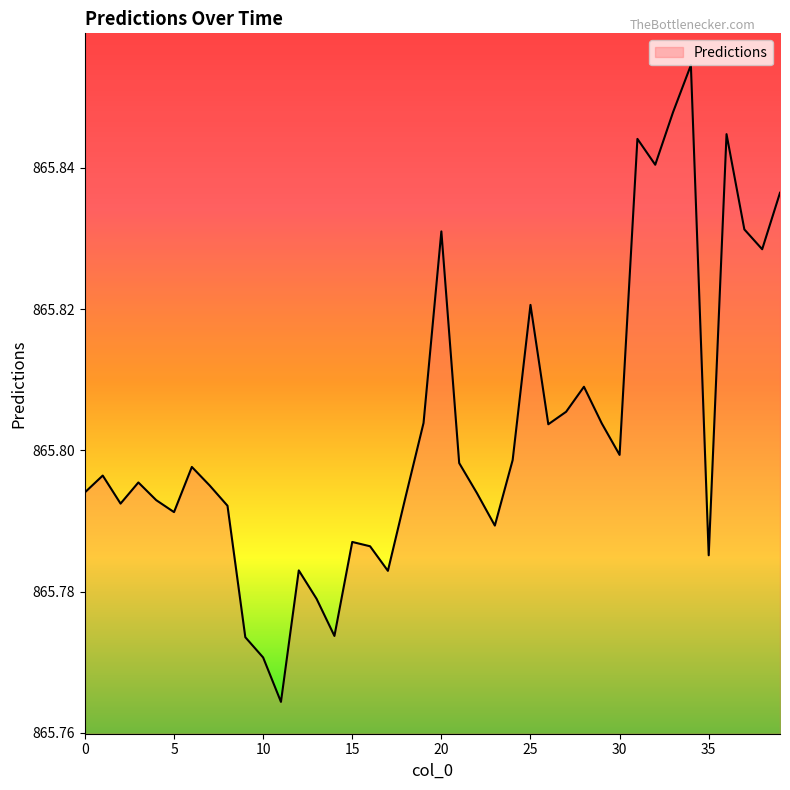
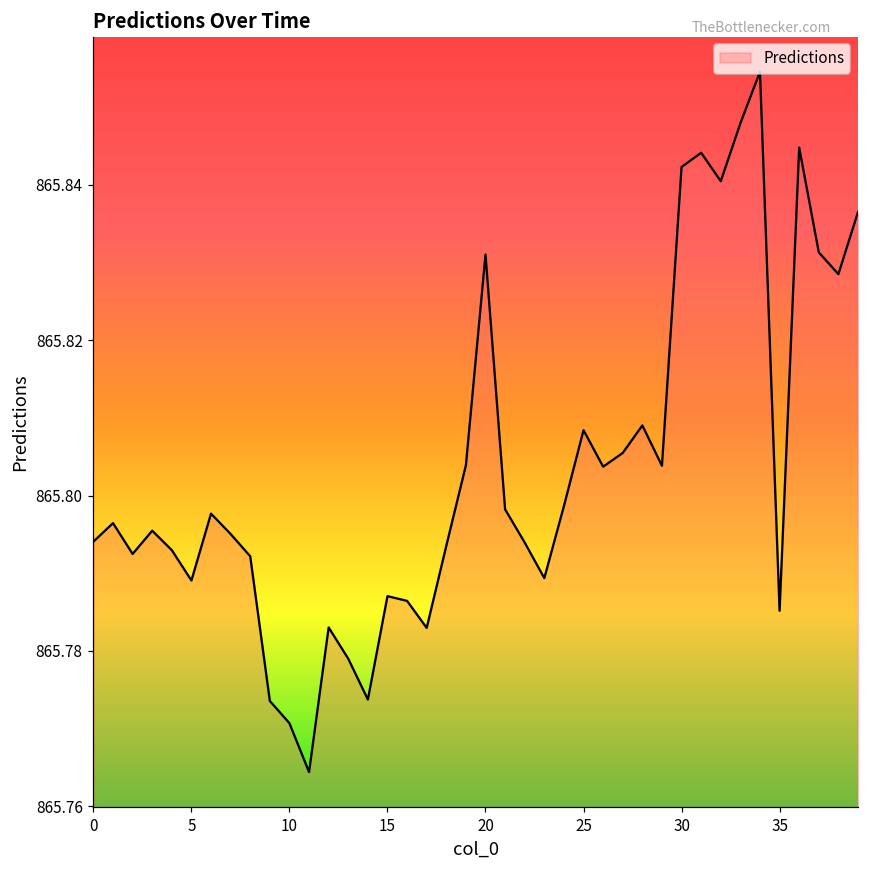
  {
    "0": 865.794,
-   "5": 865.791,
+   "5": 865.789,
    "10": 865.771,
    "15": 865.787,
    "20": 865.831,
-   "25": 865.821,
-   "30": 865.799,
+   "25": 865.808,
+   "30": 865.842,
    "35": 865.785
  }
